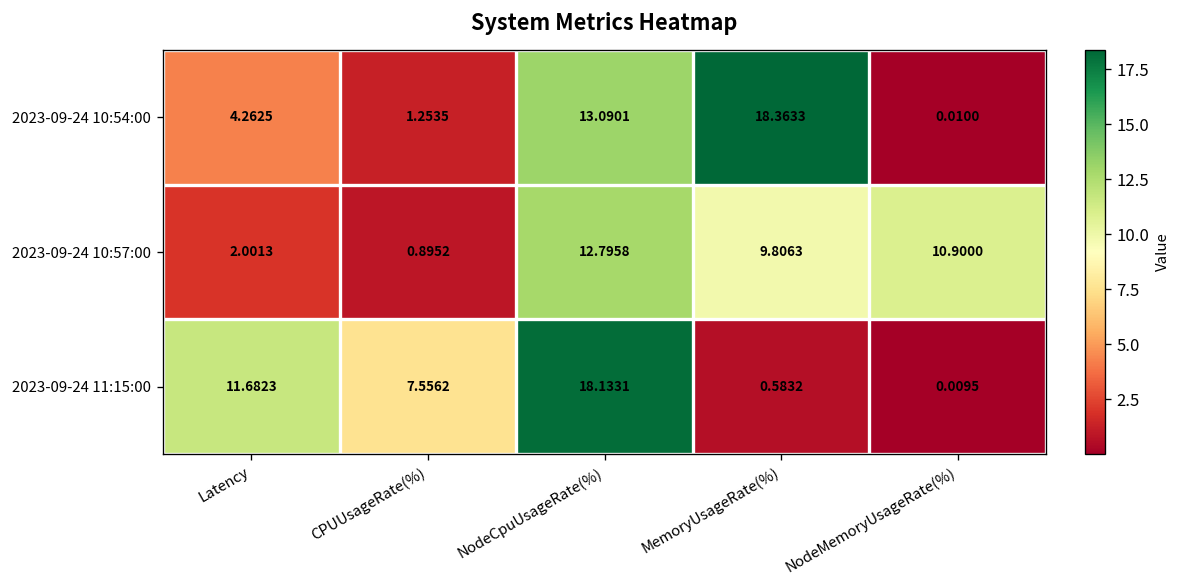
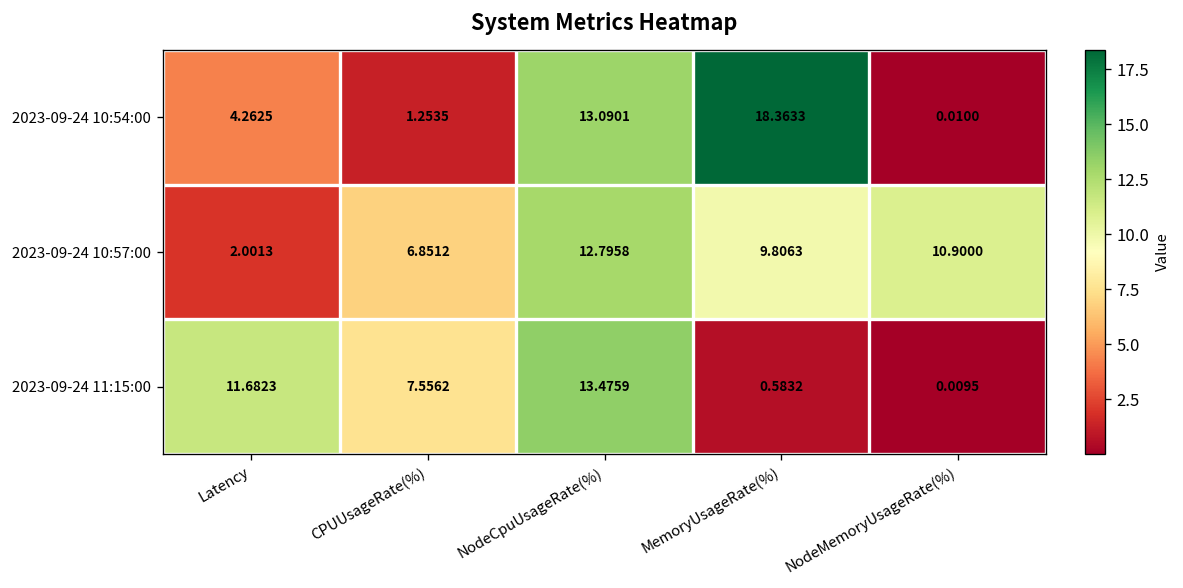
  {
    "2023-09-24 10:54:00": {
      "Latency": 4.2625,
      "CPUUsageRate(%)": 1.2535,
      "NodeCpuUsageRate(%)": 13.0901,
      "MemoryUsageRate(%)": 18.3633,
      "NodeMemoryUsageRate(%)": 0.0100
    },
    "2023-09-24 10:57:00": {
      "Latency": 2.0013,
-     "CPUUsageRate(%)": 0.8952,
+     "CPUUsageRate(%)": 6.8512,
      "NodeCpuUsageRate(%)": 12.7958,
      "MemoryUsageRate(%)": 9.8063,
      "NodeMemoryUsageRate(%)": 10.9000
    },
    "2023-09-24 11:15:00": {
      "Latency": 11.6823,
      "CPUUsageRate(%)": 7.5562,
-     "NodeCpuUsageRate(%)": 18.1331,
+     "NodeCpuUsageRate(%)": 13.4759,
      "MemoryUsageRate(%)": 0.5832,
      "NodeMemoryUsageRate(%)": 0.0095
    }
  }
